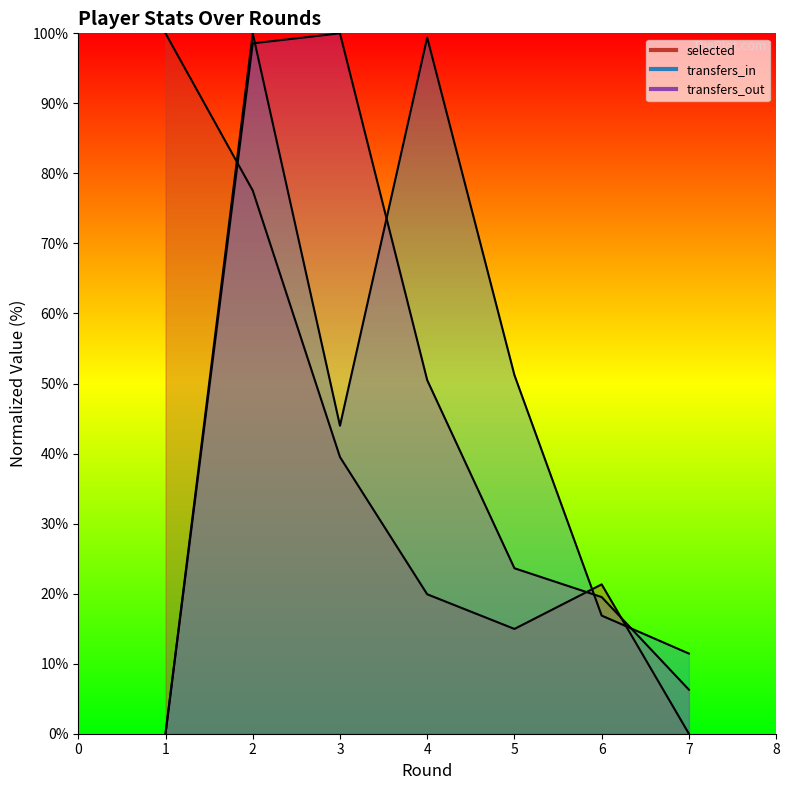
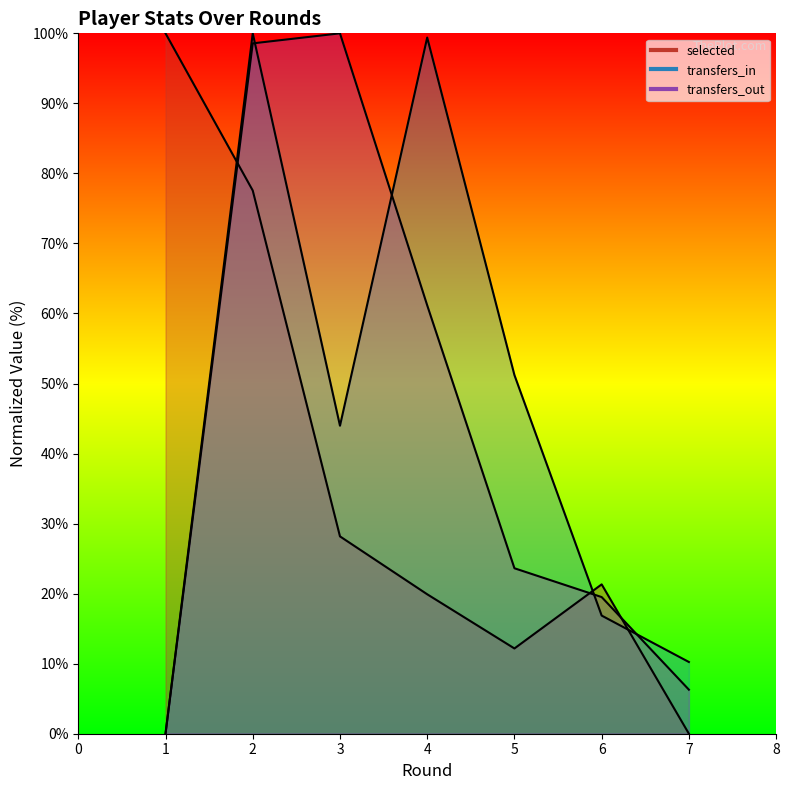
  {
    "selected": {
      "1": "100%",
      "2": "78%",
-     "3": "40%",
+     "3": "28%",
      "4": "20%",
-     "5": "15%",
+     "5": "12%",
      "6": "21%",
      "7": "0%"
    },
    "transfers_in": {
      "2": "100%",
      "3": "44%",
      "4": "99%",
      "5": "51%",
      "6": "17%",
-     "7": "11%"
+     "7": "10%"
    },
    "transfers_out": {
      "2": "99%",
      "3": "100%",
-     "4": "50%",
+     "4": "61%",
      "5": "24%",
      "6": "20%",
      "7": "6%"
    }
  }
